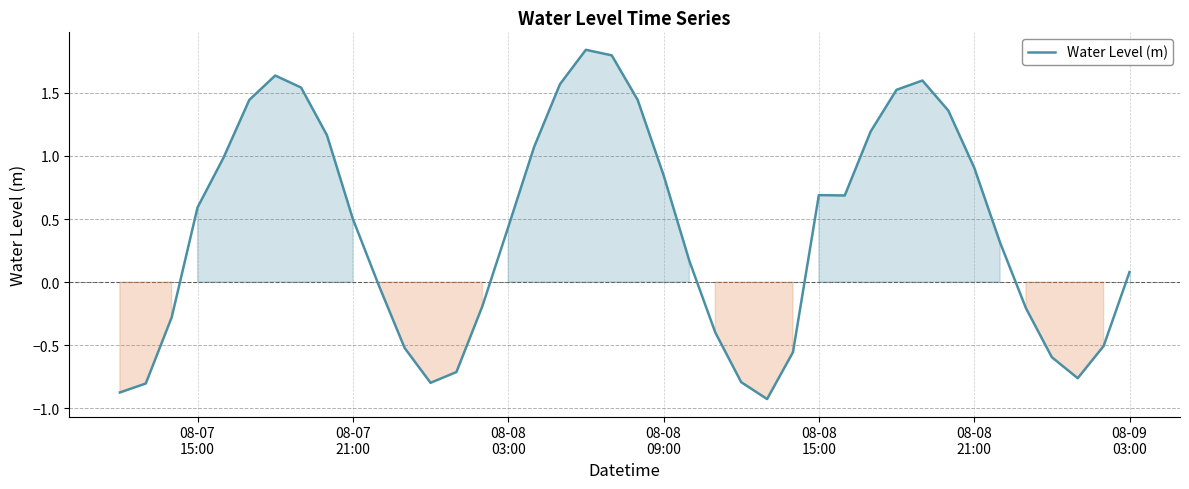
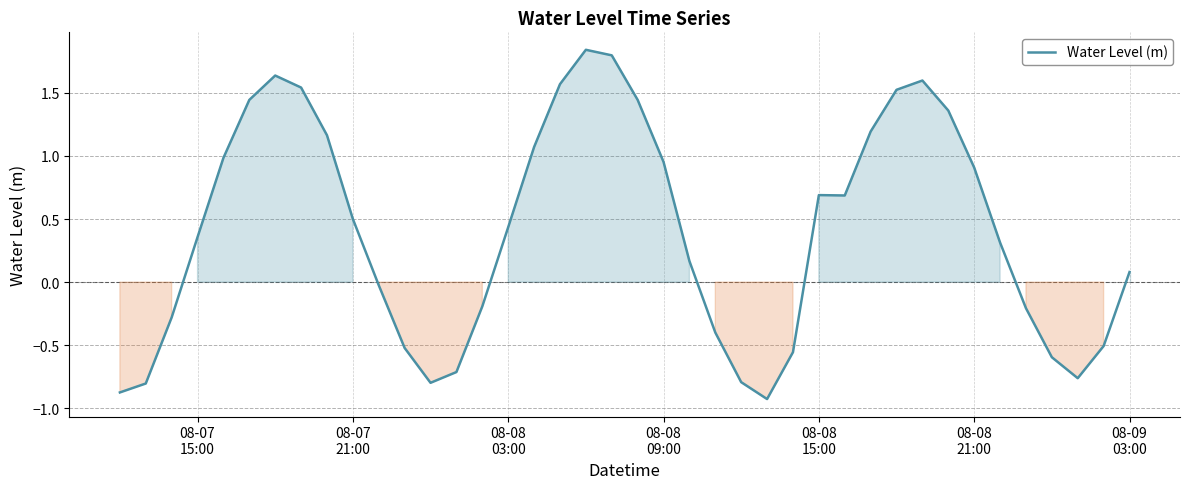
  {
-   "08-07 15:00": 0.59,
+   "08-07 15:00": 0.36,
    "08-07 21:00": 0.50,
    "08-08 03:00": 0.44,
-   "08-08 09:00": 0.85,
+   "08-08 09:00": 0.95,
    "08-08 15:00": 0.69,
    "08-08 21:00": 0.91,
    "08-09 03:00": 0.08
  }
